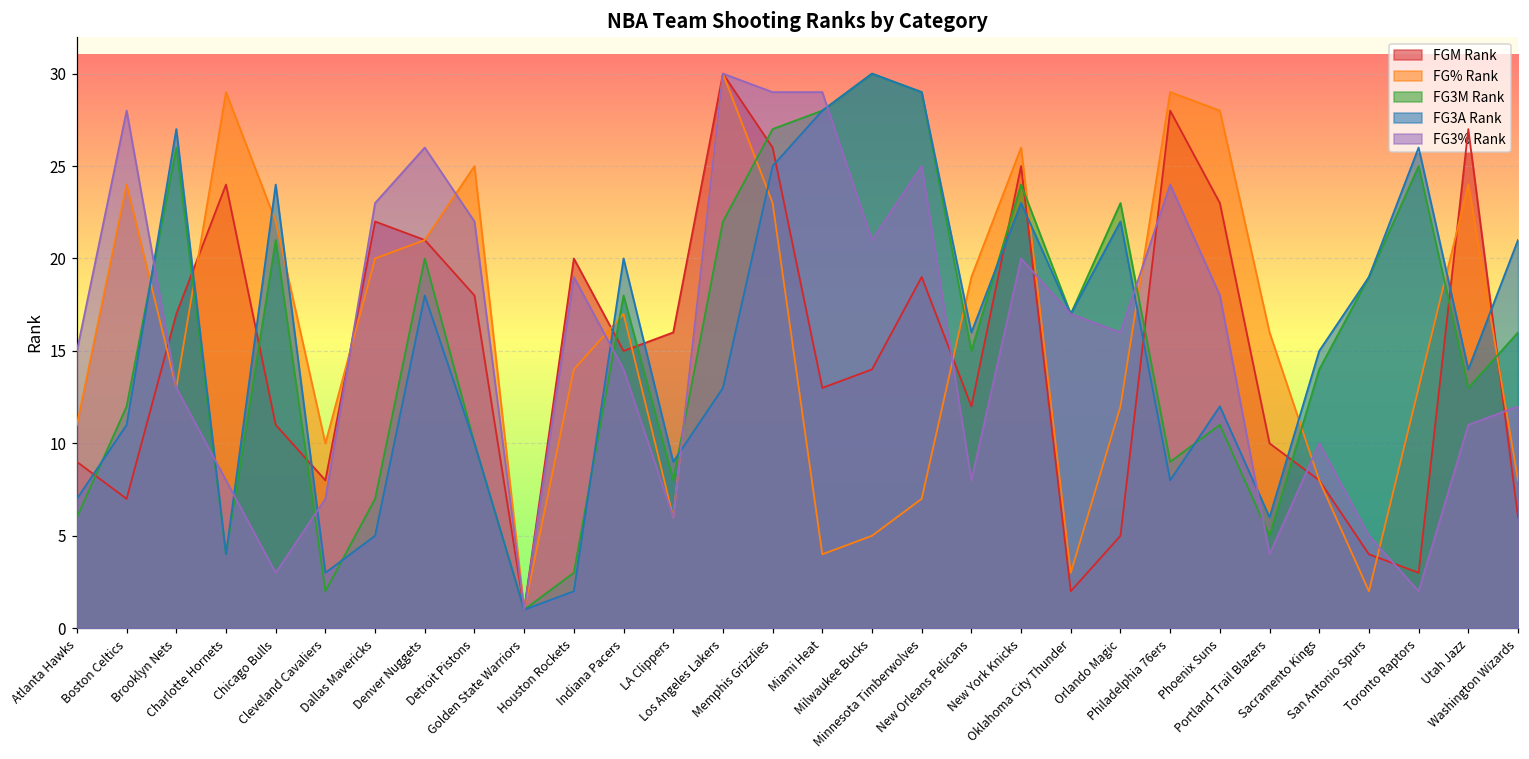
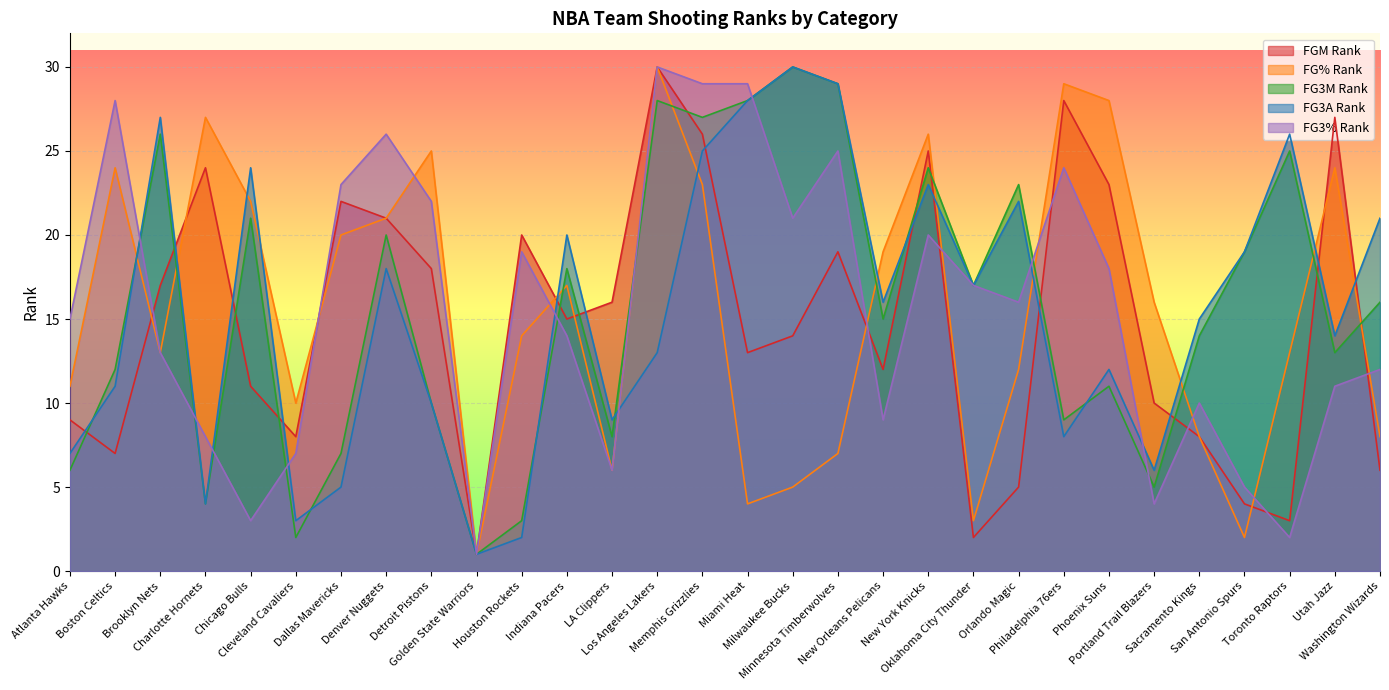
  {
    "FGM Rank": {
      "Atlanta Hawks": 9,
      "Boston Celtics": 7,
      "Brooklyn Nets": 17,
      "Charlotte Hornets": 24,
      "Chicago Bulls": 11,
      "Cleveland Cavaliers": 8,
      "Dallas Mavericks": 22,
      "Detroit Pistons": 18,
      "Houston Rockets": 20,
      "Indiana Pacers": 15,
      "LA Clippers": 16,
      "Memphis Grizzlies": 26,
      "Miami Heat": 13,
      "Milwaukee Bucks": 14,
      "Minnesota Timberwolves": 19,
      "New Orleans Pelicans": 12,
      "New York Knicks": 25,
      "Oklahoma City Thunder": 2,
      "Orlando Magic": 5,
      "Philadelphia 76ers": 28,
      "Phoenix Suns": 23,
      "Portland Trail Blazers": 10,
      "San Antonio Spurs": 4,
      "Toronto Raptors": 3,
      "Washington Wizards": 6
    },
    "FG% Rank": {
      "Atlanta Hawks": 11,
      "Boston Celtics": 24,
-     "Charlotte Hornets": 29,
+     "Charlotte Hornets": 27,
      "Chicago Bulls": 22,
      "Cleveland Cavaliers": 10,
      "Dallas Mavericks": 20,
      "Detroit Pistons": 25,
      "Houston Rockets": 14,
      "Indiana Pacers": 17,
      "Memphis Grizzlies": 23,
      "Miami Heat": 4,
      "Milwaukee Bucks": 5,
      "Minnesota Timberwolves": 7,
      "New Orleans Pelicans": 19,
      "New York Knicks": 26,
      "Oklahoma City Thunder": 3,
      "Orlando Magic": 12,
      "Philadelphia 76ers": 29,
      "Phoenix Suns": 28,
      "Portland Trail Blazers": 16,
      "San Antonio Spurs": 2,
      "Toronto Raptors": 13,
      "Utah Jazz": 24,
      "Washington Wizards": 8
    },
    "FG3M Rank": {
      "Atlanta Hawks": 6,
      "Boston Celtics": 12,
      "Brooklyn Nets": 26,
      "Chicago Bulls": 21,
      "Cleveland Cavaliers": 2,
      "Dallas Mavericks": 7,
      "Denver Nuggets": 20,
      "Houston Rockets": 3,
      "Indiana Pacers": 18,
      "LA Clippers": 8,
-     "Los Angeles Lakers": 22,
+     "Los Angeles Lakers": 28,
      "Memphis Grizzlies": 27,
      "New Orleans Pelicans": 15,
      "New York Knicks": 24,
      "Orlando Magic": 23,
      "Philadelphia 76ers": 9,
      "Phoenix Suns": 11,
      "Portland Trail Blazers": 5,
      "Sacramento Kings": 14,
      "Toronto Raptors": 25,
      "Utah Jazz": 13,
      "Washington Wizards": 16
    },
    "FG3A Rank": {
      "Atlanta Hawks": 7,
      "Boston Celtics": 11,
      "Brooklyn Nets": 27,
      "Chicago Bulls": 24,
      "Cleveland Cavaliers": 3,
      "Dallas Mavericks": 5,
      "Denver Nuggets": 18,
      "Houston Rockets": 2,
      "Indiana Pacers": 20,
      "LA Clippers": 9,
      "Los Angeles Lakers": 13,
      "Memphis Grizzlies": 25,
      "New Orleans Pelicans": 16,
      "New York Knicks": 23,
      "Orlando Magic": 22,
      "Philadelphia 76ers": 8,
      "Phoenix Suns": 12,
      "Portland Trail Blazers": 6,
      "Sacramento Kings": 15,
      "Utah Jazz": 14,
      "Washington Wizards": 21
    },
    "FG3% Rank": {
      "Atlanta Hawks": 15,
      "Boston Celtics": 28,
      "Charlotte Hornets": 8,
      "Chicago Bulls": 3,
      "Cleveland Cavaliers": 7,
      "Dallas Mavericks": 23,
      "Denver Nuggets": 26,
      "Detroit Pistons": 22,
      "Houston Rockets": 19,
      "Indiana Pacers": 14,
      "Memphis Grizzlies": 29,
      "Miami Heat": 29,
      "Milwaukee Bucks": 21,
      "Minnesota Timberwolves": 25,
-     "New Orleans Pelicans": 8,
+     "New Orleans Pelicans": 9,
      "New York Knicks": 20,
      "Orlando Magic": 16,
      "Philadelphia 76ers": 24,
      "Phoenix Suns": 18,
      "Portland Trail Blazers": 4,
      "Sacramento Kings": 10,
      "San Antonio Spurs": 5,
      "Toronto Raptors": 2,
      "Utah Jazz": 11,
      "Washington Wizards": 12
    }
  }
